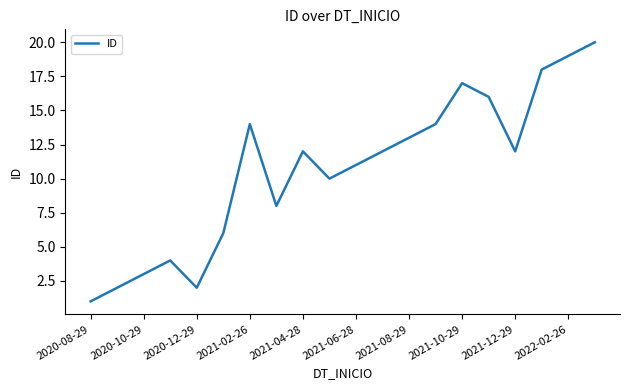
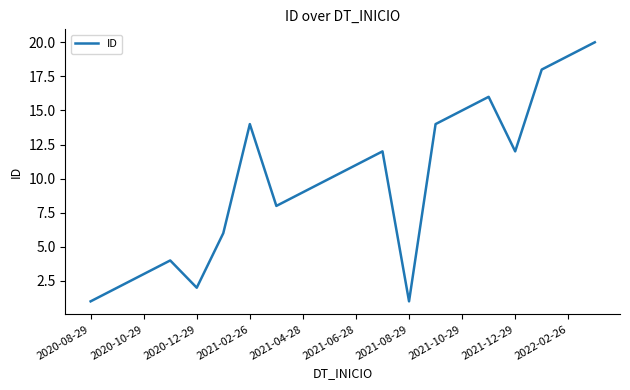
  {
    "2020-08-29": 1,
    "2020-10-29": 3,
    "2020-12-29": 2,
    "2021-02-26": 14,
-   "2021-04-28": 12,
+   "2021-04-28": 9,
    "2021-06-28": 11,
-   "2021-08-29": 13,
-   "2021-10-29": 17,
+   "2021-08-29": 1,
+   "2021-10-29": 15,
    "2021-12-29": 12,
    "2022-02-26": 19
  }
